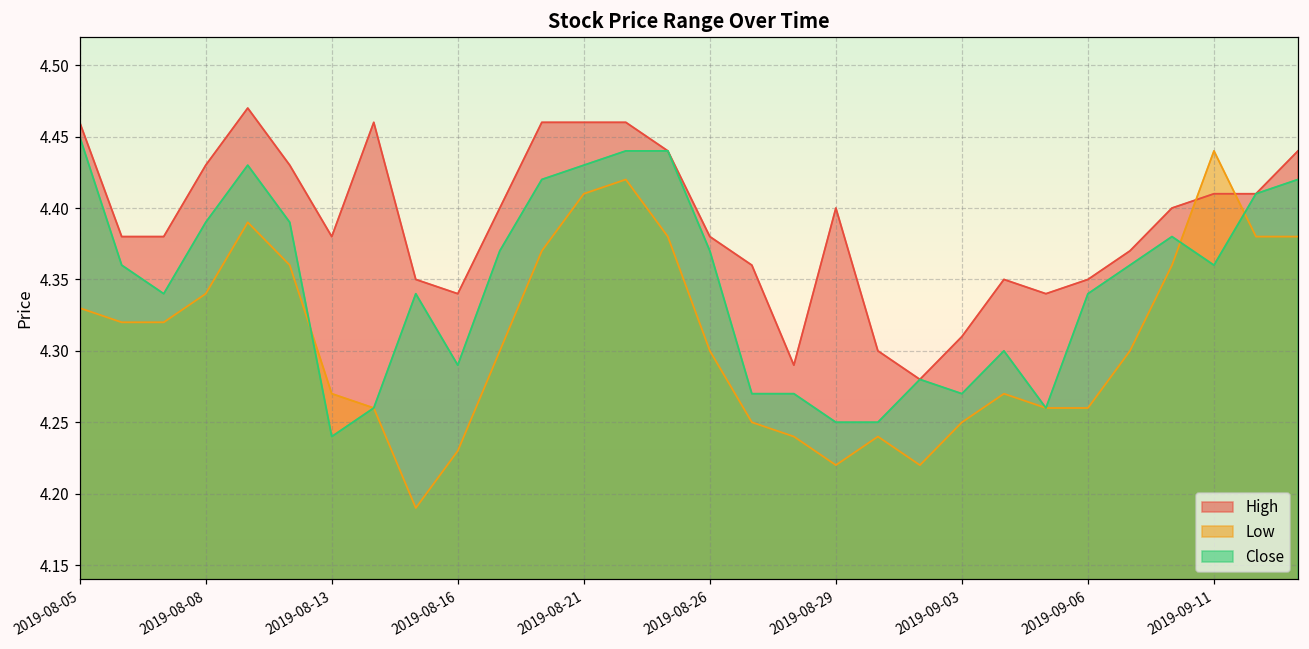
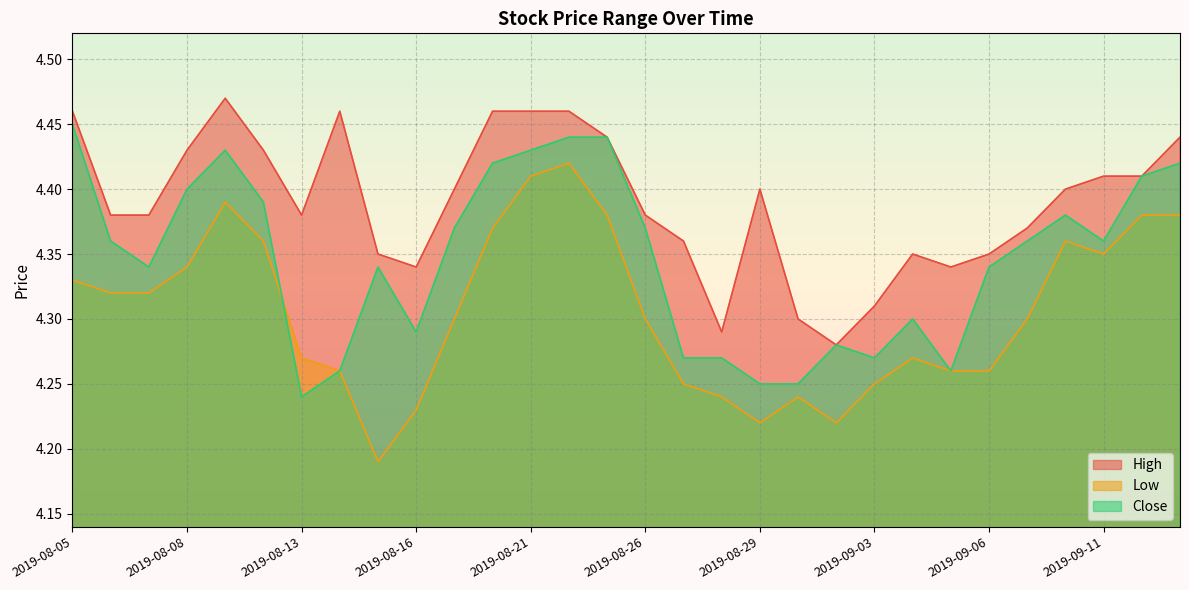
  {
    "High": {
      "2019-08-05": 4.46,
      "2019-08-08": 4.43,
      "2019-08-13": 4.38,
      "2019-08-16": 4.34,
      "2019-08-21": 4.46,
      "2019-08-26": 4.38,
      "2019-08-29": 4.40,
      "2019-09-03": 4.31,
      "2019-09-06": 4.35,
      "2019-09-11": 4.41
    },
    "Low": {
      "2019-08-05": 4.33,
      "2019-08-08": 4.34,
      "2019-08-13": 4.27,
      "2019-08-16": 4.23,
      "2019-08-21": 4.41,
      "2019-08-26": 4.30,
      "2019-08-29": 4.22,
      "2019-09-03": 4.25,
      "2019-09-06": 4.26,
-     "2019-09-11": 4.44
+     "2019-09-11": 4.35
    },
    "Close": {
      "2019-08-05": 4.45,
-     "2019-08-08": 4.39,
+     "2019-08-08": 4.40,
      "2019-08-13": 4.24,
      "2019-08-16": 4.29,
      "2019-08-21": 4.43,
      "2019-08-26": 4.37,
      "2019-08-29": 4.25,
      "2019-09-03": 4.27,
      "2019-09-06": 4.34,
      "2019-09-11": 4.36
    }
  }
